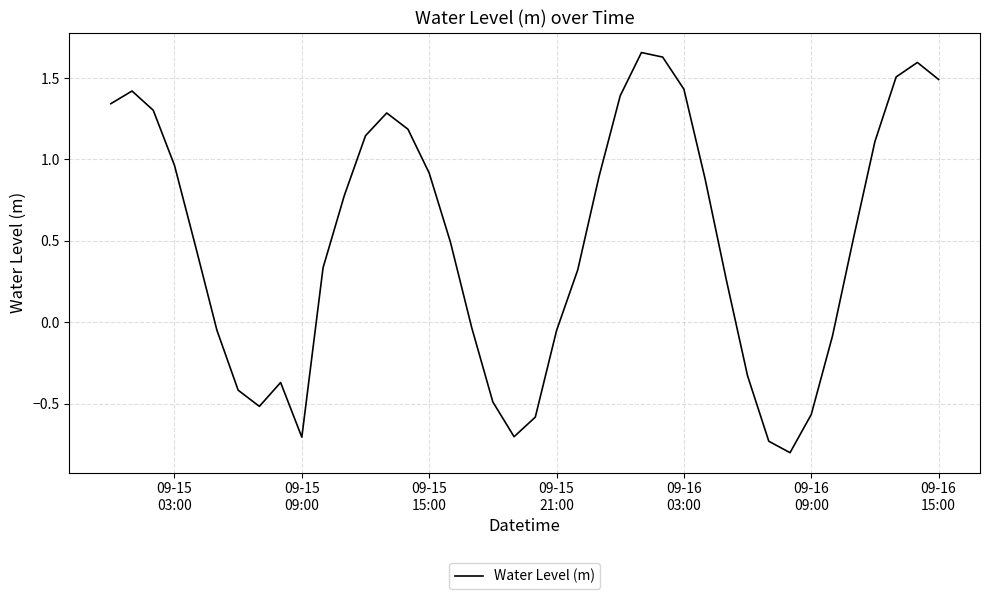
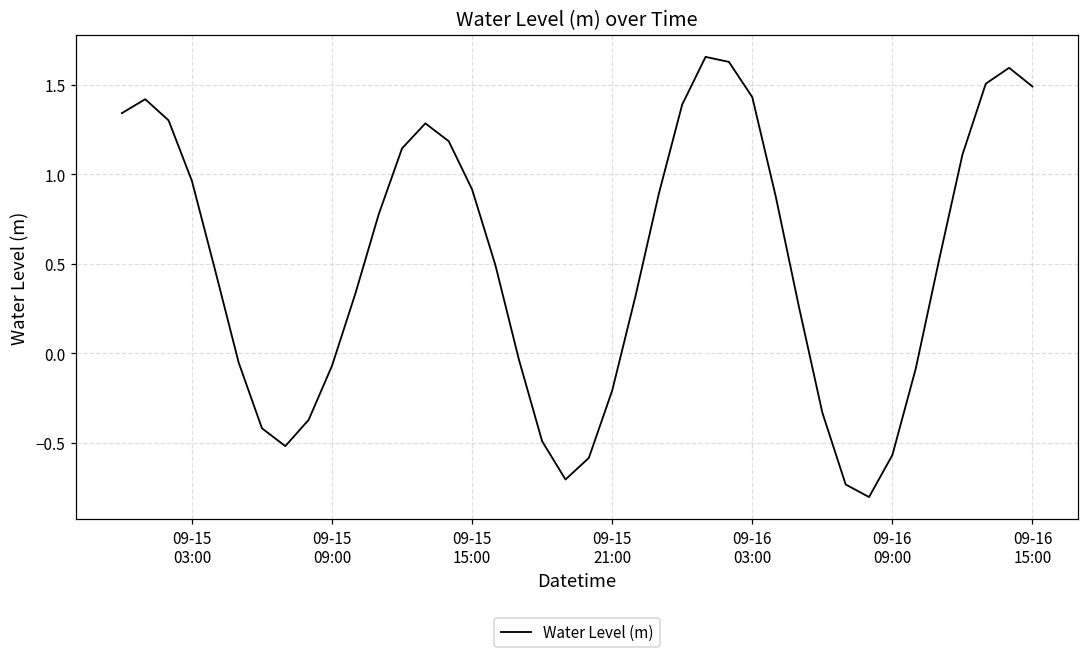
  {
    "09-15 03:00": 0.96,
-   "09-15 09:00": -0.71,
+   "09-15 09:00": -0.07,
    "09-15 15:00": 0.92,
-   "09-15 21:00": -0.05,
+   "09-15 21:00": -0.21,
    "09-16 03:00": 1.43,
    "09-16 09:00": -0.57,
    "09-16 15:00": 1.49
  }
